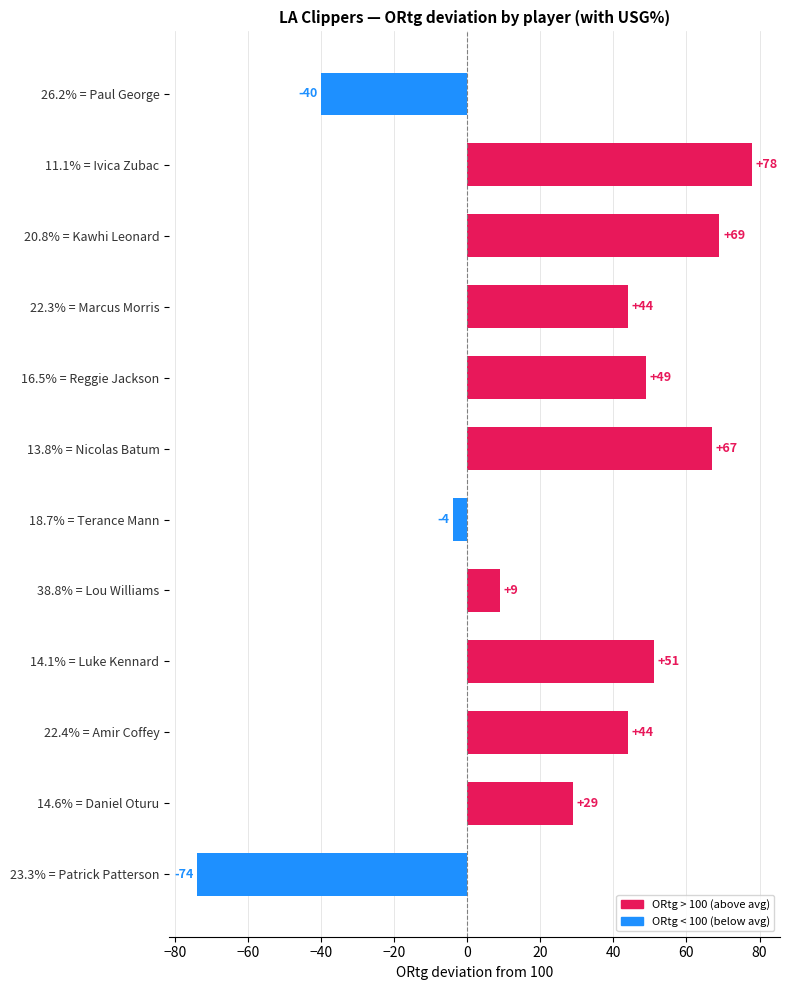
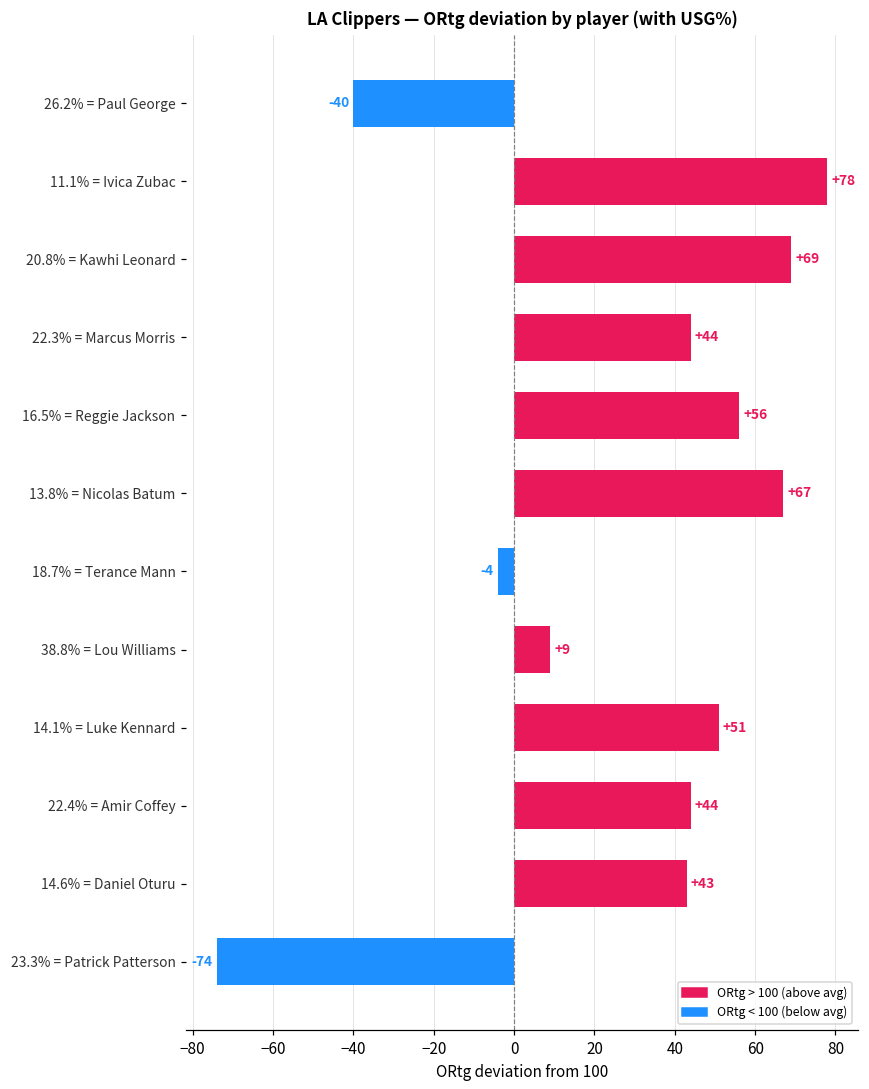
  {
    "26.2% = Paul George": "-40",
    "11.1% = Ivica Zubac": "+78",
    "20.8% = Kawhi Leonard": "+69",
    "22.3% = Marcus Morris": "+44",
-   "16.5% = Reggie Jackson": "+49",
+   "16.5% = Reggie Jackson": "+56",
    "13.8% = Nicolas Batum": "+67",
    "18.7% = Terance Mann": "-4",
    "38.8% = Lou Williams": "+9",
    "14.1% = Luke Kennard": "+51",
    "22.4% = Amir Coffey": "+44",
-   "14.6% = Daniel Oturu": "+29",
+   "14.6% = Daniel Oturu": "+43",
    "23.3% = Patrick Patterson": "-74"
  }
